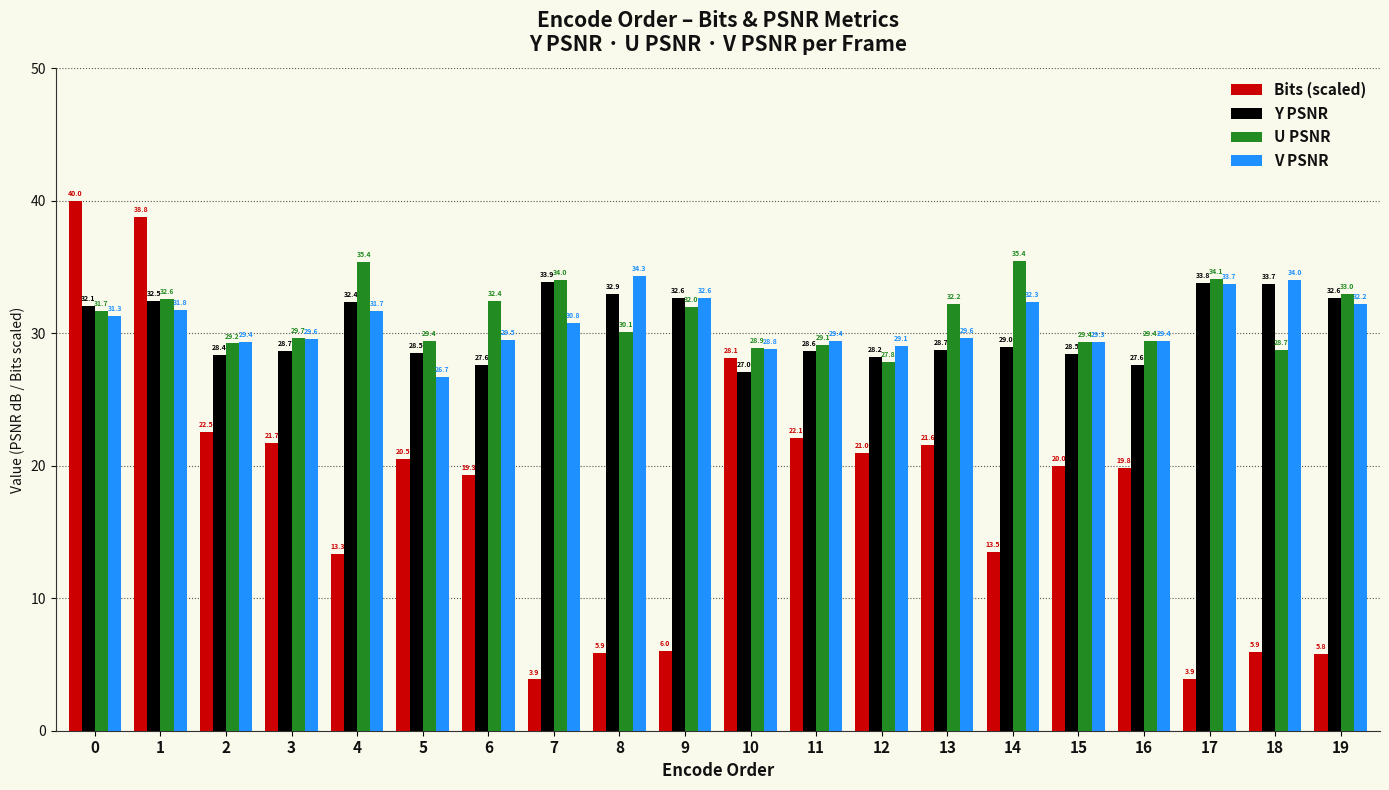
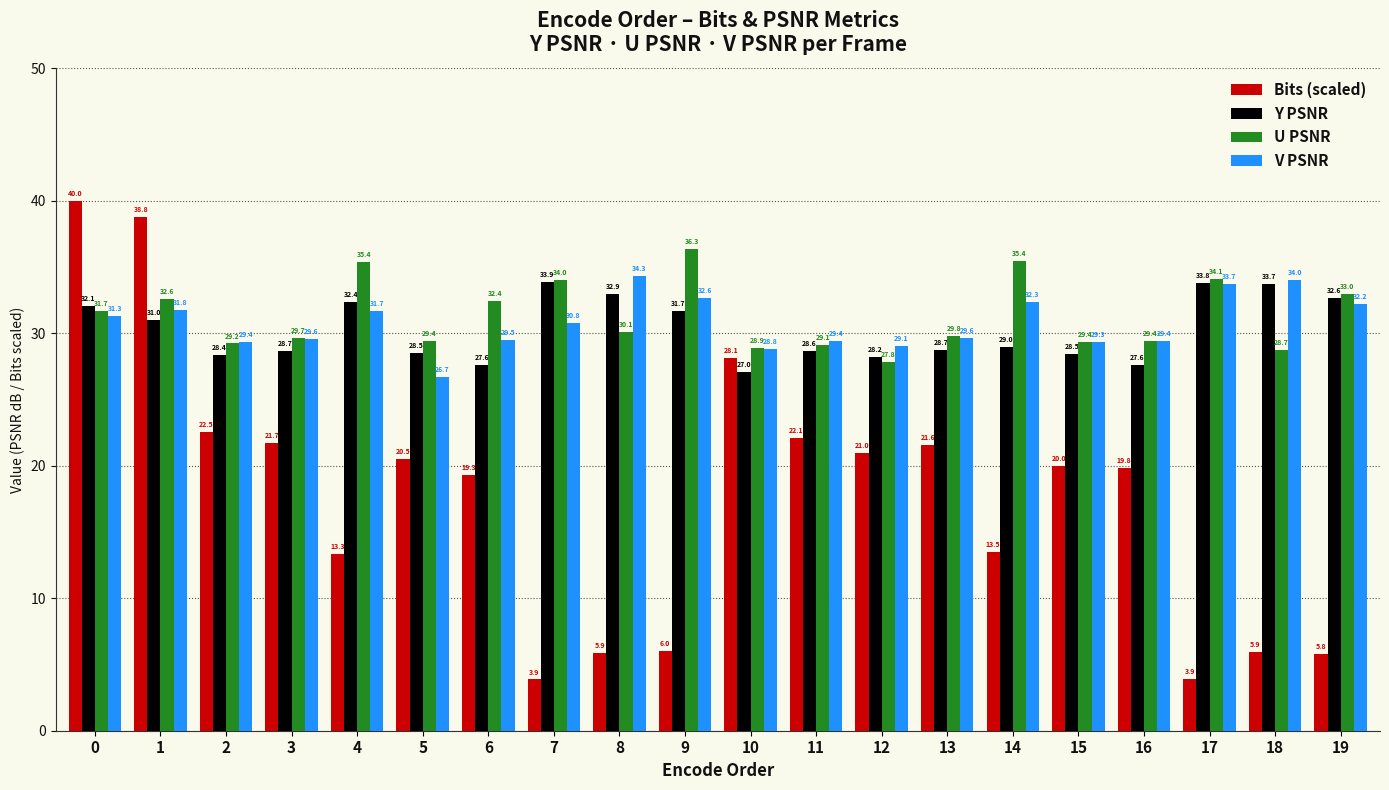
  {
    "Bits (scaled)": {
      "0": 40.0,
      "1": 38.8,
      "2": 22.5,
      "3": 21.7,
      "4": 13.3,
      "5": 20.5,
      "6": 19.3,
      "7": 3.9,
      "8": 5.9,
      "9": 6.0,
      "10": 28.1,
      "11": 22.1,
      "12": 21.0,
      "13": 21.6,
      "14": 13.5,
      "15": 20.0,
      "16": 19.8,
      "17": 3.9,
      "18": 5.9,
      "19": 5.8
    },
    "Y PSNR": {
      "0": 32.1,
-     "1": 32.5,
+     "1": 31.0,
      "2": 28.4,
      "3": 28.7,
      "4": 32.4,
      "5": 28.5,
      "6": 27.6,
      "7": 33.9,
      "8": 32.9,
-     "9": 32.6,
+     "9": 31.7,
      "10": 27.0,
      "11": 28.6,
      "12": 28.2,
      "13": 28.7,
      "14": 29.0,
      "15": 28.5,
      "16": 27.6,
      "17": 33.8,
      "18": 33.7,
      "19": 32.6
    },
    "U PSNR": {
      "0": 31.7,
      "1": 32.6,
      "2": 29.2,
      "3": 29.7,
      "4": 35.4,
      "5": 29.4,
      "6": 32.4,
      "7": 34.0,
      "8": 30.1,
-     "9": 32.0,
+     "9": 36.3,
      "10": 28.9,
      "11": 29.1,
      "12": 27.8,
-     "13": 32.2,
+     "13": 29.8,
      "14": 35.4,
      "15": 29.4,
      "16": 29.4,
      "17": 34.1,
      "18": 28.7,
      "19": 33.0
    },
    "V PSNR": {
      "0": 31.3,
      "1": 31.8,
      "2": 29.4,
      "3": 29.6,
      "4": 31.7,
      "5": 26.7,
      "6": 29.5,
      "7": 30.8,
      "8": 34.3,
      "9": 32.6,
      "10": 28.8,
      "11": 29.4,
      "12": 29.1,
      "13": 29.6,
      "14": 32.3,
      "15": 29.3,
      "16": 29.4,
      "17": 33.7,
      "18": 34.0,
      "19": 32.2
    }
  }
